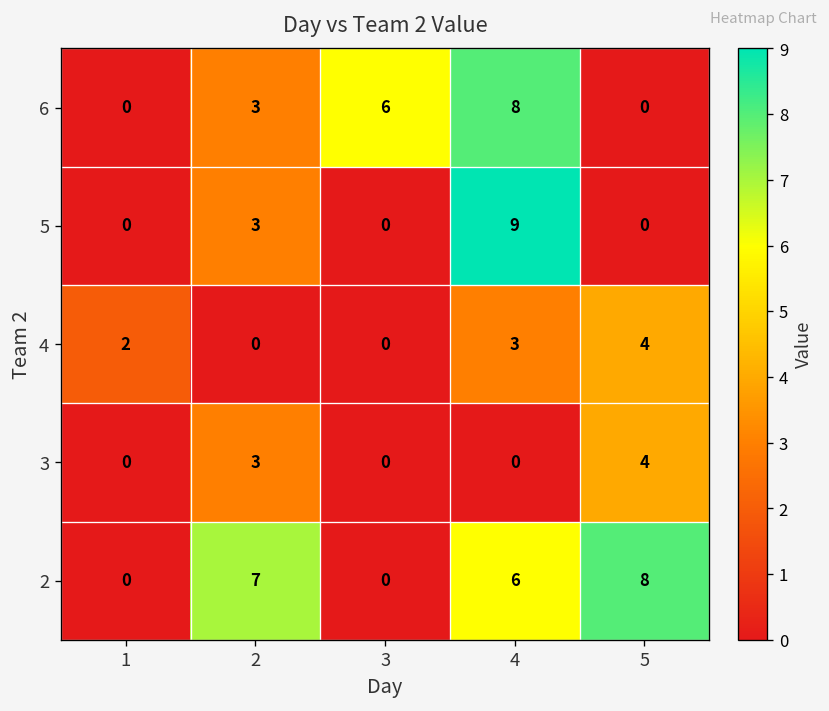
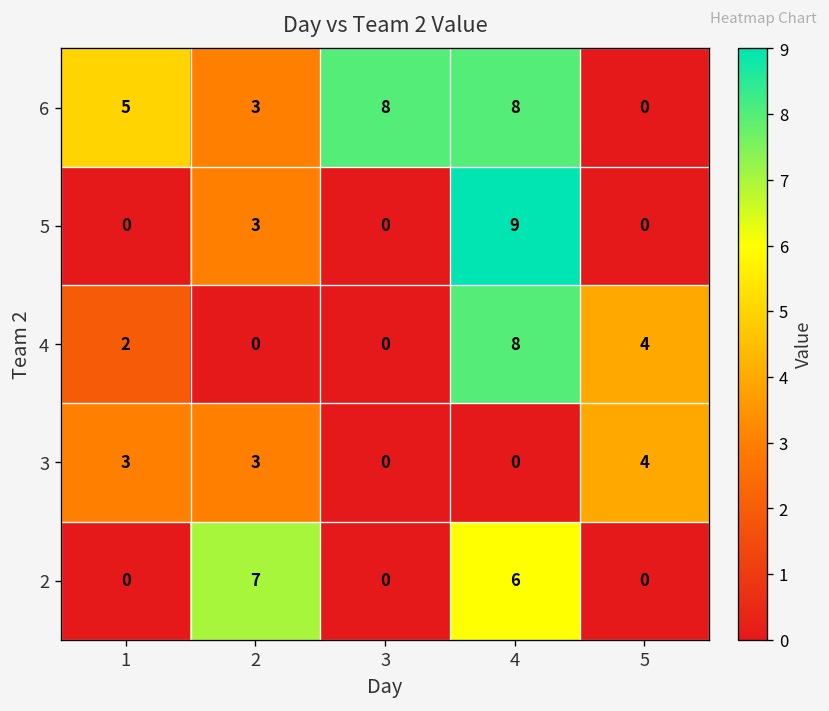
  {
    "6": {
-     "1": 0,
+     "1": 5,
      "2": 3,
-     "3": 6,
+     "3": 8,
      "4": 8,
      "5": 0
    },
    "5": {
      "1": 0,
      "2": 3,
      "3": 0,
      "4": 9,
      "5": 0
    },
    "4": {
      "1": 2,
      "2": 0,
      "3": 0,
-     "4": 3,
+     "4": 8,
      "5": 4
    },
    "3": {
-     "1": 0,
+     "1": 3,
      "2": 3,
      "3": 0,
      "4": 0,
      "5": 4
    },
    "2": {
      "1": 0,
      "2": 7,
      "3": 0,
      "4": 6,
-     "5": 8
+     "5": 0
    }
  }
